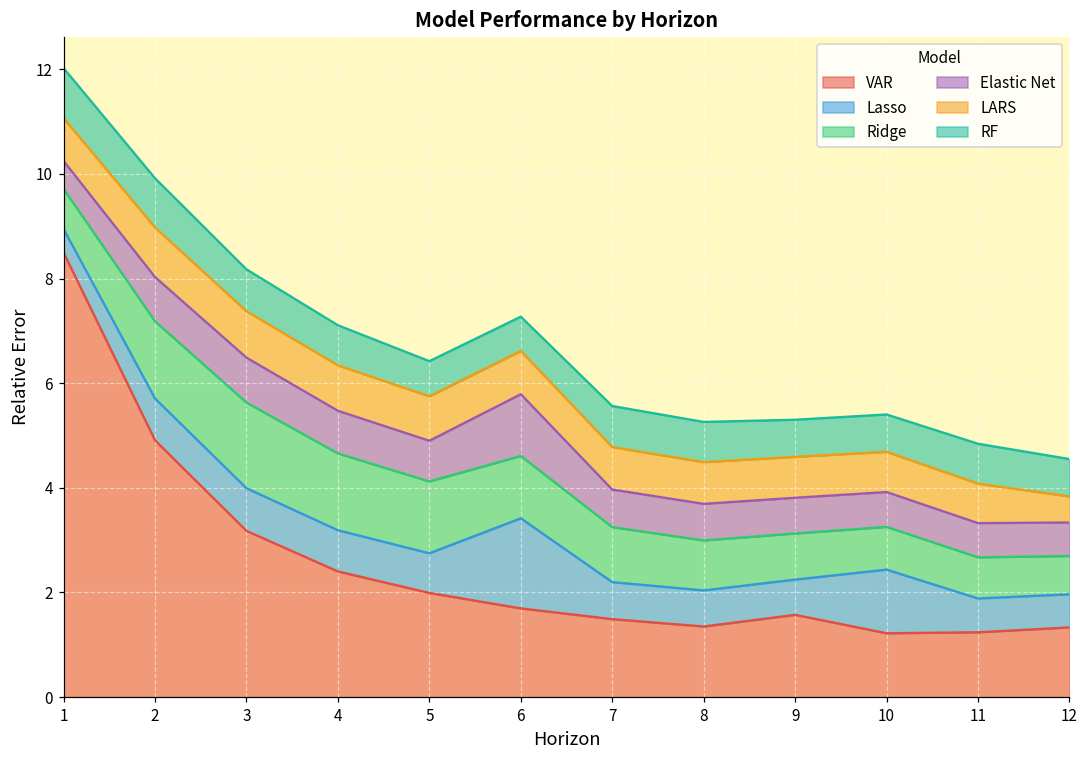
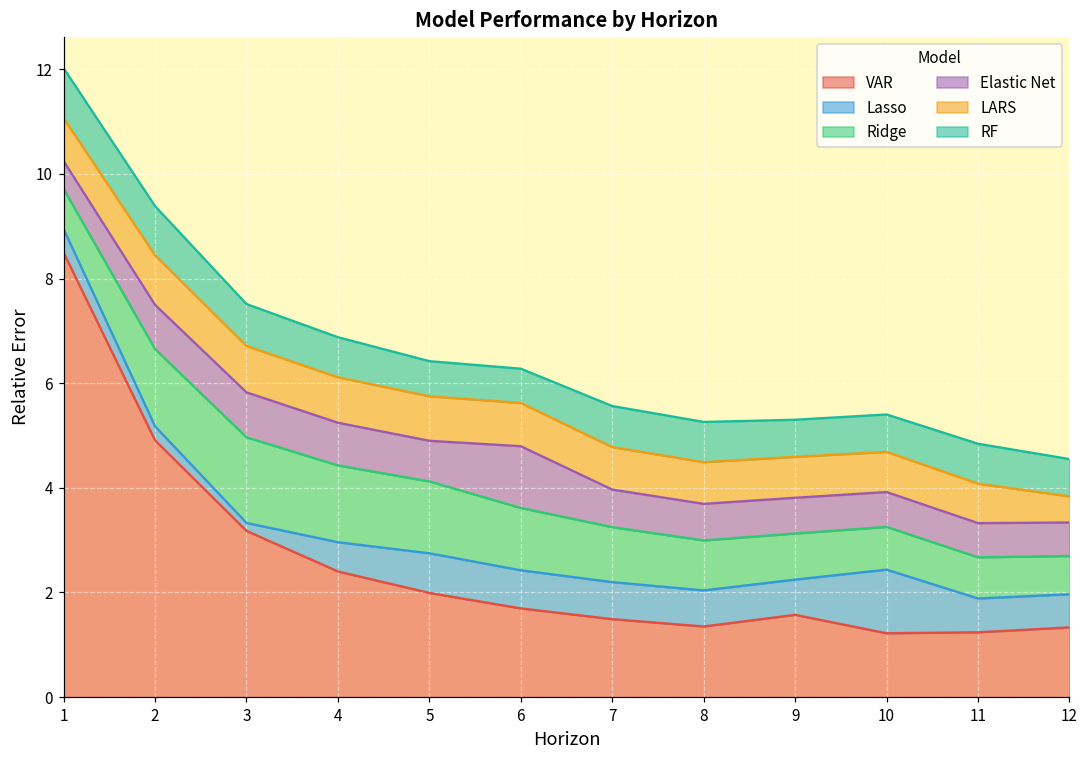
  {
    "VAR": {
      "1": 8.5,
      "2": 4.9,
      "3": 3.2,
      "4": 2.4,
      "5": 2.0,
      "6": 1.7,
      "7": 1.5,
      "8": 1.3,
      "9": 1.6,
      "10": 1.2,
      "11": 1.2,
      "12": 1.3
    },
    "Lasso": {
      "1": 0.5,
-     "2": 0.8,
-     "3": 0.8,
-     "4": 0.8,
+     "2": 0.3,
+     "3": 0.2,
+     "4": 0.6,
      "5": 0.8,
-     "6": 1.7,
+     "6": 0.7,
      "7": 0.7,
      "8": 0.7,
      "9": 0.7,
      "10": 1.2,
      "11": 0.6,
      "12": 0.6
    },
    "Elastic Net": {
      "1": 0.5,
      "2": 0.8,
      "3": 0.9,
      "4": 0.8,
      "5": 0.8,
      "6": 1.2,
      "7": 0.7,
      "8": 0.7,
      "9": 0.7,
      "10": 0.7,
      "11": 0.7,
      "12": 0.6
    },
    "LARS": {
      "1": 0.8,
      "2": 0.9,
      "3": 0.9,
      "4": 0.9,
      "5": 0.9,
      "6": 0.8,
      "7": 0.8,
      "8": 0.8,
      "9": 0.8,
      "10": 0.8,
      "11": 0.8,
      "12": 0.5
    }
  }
